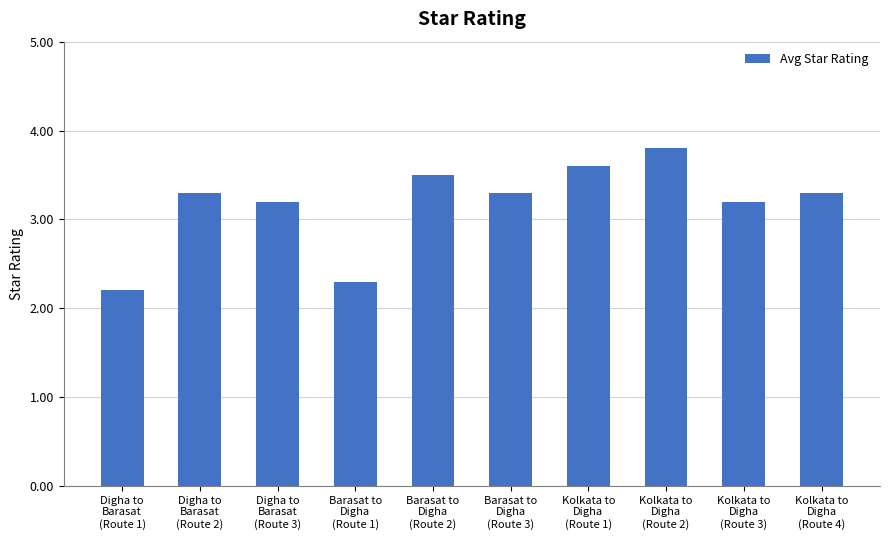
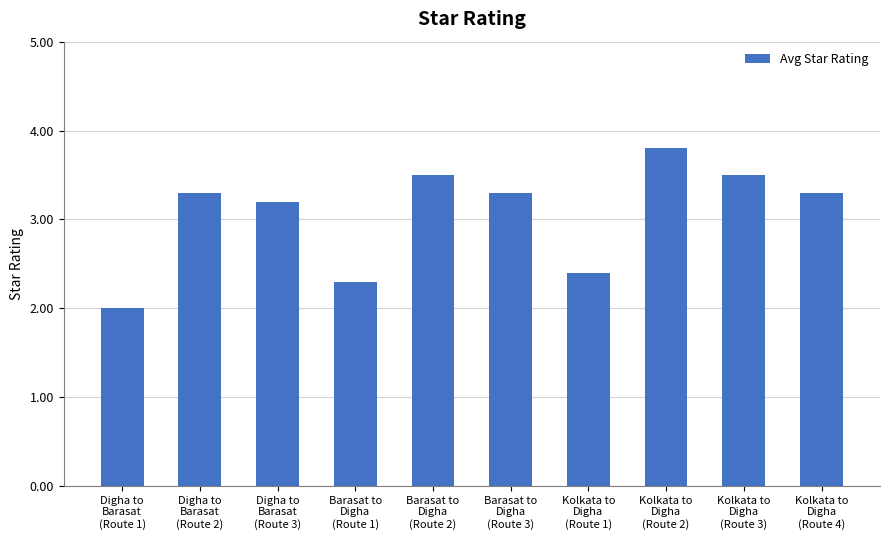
  {
-   "Digha to Barasat (Route 1)": 2.2,
+   "Digha to Barasat (Route 1)": 2.0,
    "Digha to Barasat (Route 2)": 3.3,
    "Digha to Barasat (Route 3)": 3.2,
    "Barasat to Digha (Route 1)": 2.3,
    "Barasat to Digha (Route 2)": 3.5,
    "Barasat to Digha (Route 3)": 3.3,
-   "Kolkata to Digha (Route 1)": 3.6,
+   "Kolkata to Digha (Route 1)": 2.4,
    "Kolkata to Digha (Route 2)": 3.8,
-   "Kolkata to Digha (Route 3)": 3.2,
+   "Kolkata to Digha (Route 3)": 3.5,
    "Kolkata to Digha (Route 4)": 3.3
  }
